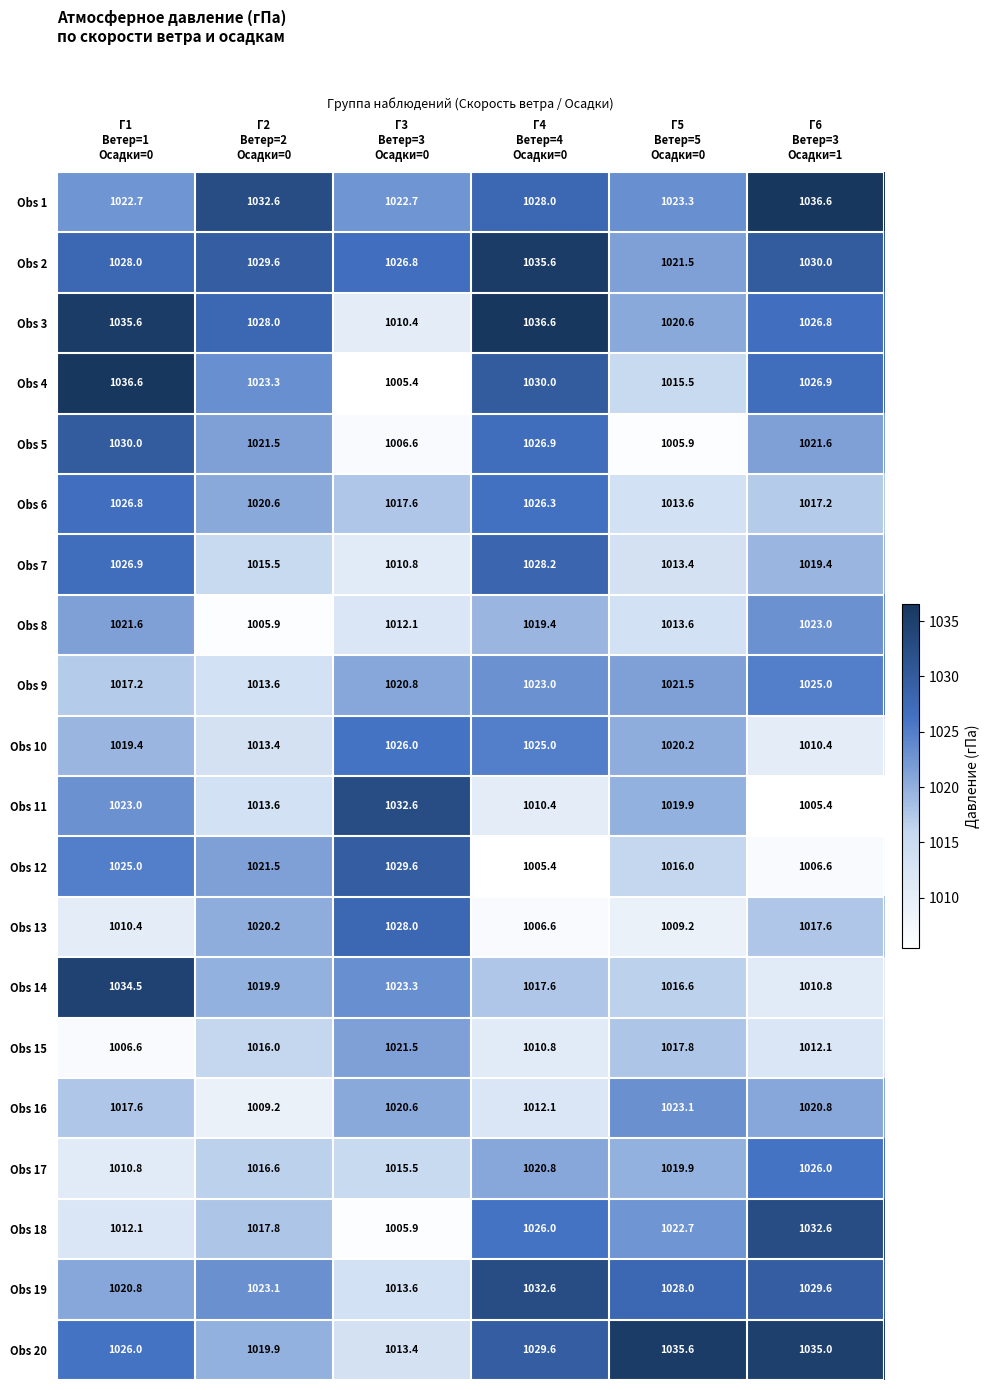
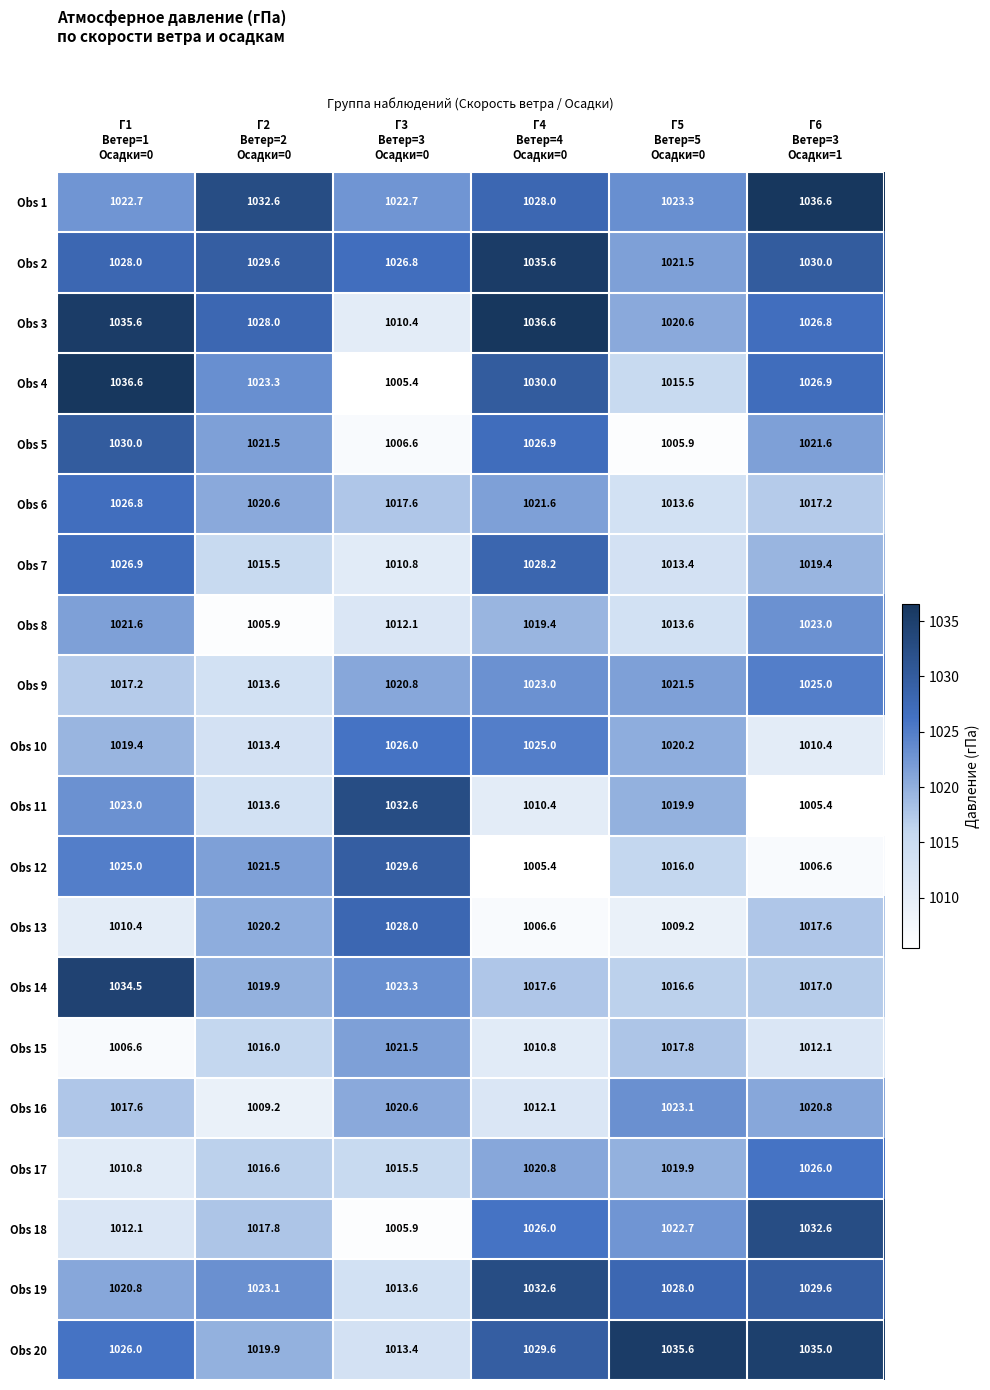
  {
    "Obs 1": {
      "Г1 Ветер=1 Осадки=0": 1022.7,
      "Г2 Ветер=2 Осадки=0": 1032.6,
      "Г3 Ветер=3 Осадки=0": 1022.7,
      "Г4 Ветер=4 Осадки=0": 1028.0,
      "Г5 Ветер=5 Осадки=0": 1023.3,
      "Г6 Ветер=3 Осадки=1": 1036.6
    },
    "Obs 2": {
      "Г1 Ветер=1 Осадки=0": 1028.0,
      "Г2 Ветер=2 Осадки=0": 1029.6,
      "Г3 Ветер=3 Осадки=0": 1026.8,
      "Г4 Ветер=4 Осадки=0": 1035.6,
      "Г5 Ветер=5 Осадки=0": 1021.5,
      "Г6 Ветер=3 Осадки=1": 1030.0
    },
    "Obs 3": {
      "Г1 Ветер=1 Осадки=0": 1035.6,
      "Г2 Ветер=2 Осадки=0": 1028.0,
      "Г3 Ветер=3 Осадки=0": 1010.4,
      "Г4 Ветер=4 Осадки=0": 1036.6,
      "Г5 Ветер=5 Осадки=0": 1020.6,
      "Г6 Ветер=3 Осадки=1": 1026.8
    },
    "Obs 4": {
      "Г1 Ветер=1 Осадки=0": 1036.6,
      "Г2 Ветер=2 Осадки=0": 1023.3,
      "Г3 Ветер=3 Осадки=0": 1005.4,
      "Г4 Ветер=4 Осадки=0": 1030.0,
      "Г5 Ветер=5 Осадки=0": 1015.5,
      "Г6 Ветер=3 Осадки=1": 1026.9
    },
    "Obs 5": {
      "Г1 Ветер=1 Осадки=0": 1030.0,
      "Г2 Ветер=2 Осадки=0": 1021.5,
      "Г3 Ветер=3 Осадки=0": 1006.6,
      "Г4 Ветер=4 Осадки=0": 1026.9,
      "Г5 Ветер=5 Осадки=0": 1005.9,
      "Г6 Ветер=3 Осадки=1": 1021.6
    },
    "Obs 6": {
      "Г1 Ветер=1 Осадки=0": 1026.8,
      "Г2 Ветер=2 Осадки=0": 1020.6,
      "Г3 Ветер=3 Осадки=0": 1017.6,
-     "Г4 Ветер=4 Осадки=0": 1026.3,
+     "Г4 Ветер=4 Осадки=0": 1021.6,
      "Г5 Ветер=5 Осадки=0": 1013.6,
      "Г6 Ветер=3 Осадки=1": 1017.2
    },
    "Obs 7": {
      "Г1 Ветер=1 Осадки=0": 1026.9,
      "Г2 Ветер=2 Осадки=0": 1015.5,
      "Г3 Ветер=3 Осадки=0": 1010.8,
      "Г4 Ветер=4 Осадки=0": 1028.2,
      "Г5 Ветер=5 Осадки=0": 1013.4,
      "Г6 Ветер=3 Осадки=1": 1019.4
    },
    "Obs 8": {
      "Г1 Ветер=1 Осадки=0": 1021.6,
      "Г2 Ветер=2 Осадки=0": 1005.9,
      "Г3 Ветер=3 Осадки=0": 1012.1,
      "Г4 Ветер=4 Осадки=0": 1019.4,
      "Г5 Ветер=5 Осадки=0": 1013.6,
      "Г6 Ветер=3 Осадки=1": 1023.0
    },
    "Obs 9": {
      "Г1 Ветер=1 Осадки=0": 1017.2,
      "Г2 Ветер=2 Осадки=0": 1013.6,
      "Г3 Ветер=3 Осадки=0": 1020.8,
      "Г4 Ветер=4 Осадки=0": 1023.0,
      "Г5 Ветер=5 Осадки=0": 1021.5,
      "Г6 Ветер=3 Осадки=1": 1025.0
    },
    "Obs 10": {
      "Г1 Ветер=1 Осадки=0": 1019.4,
      "Г2 Ветер=2 Осадки=0": 1013.4,
      "Г3 Ветер=3 Осадки=0": 1026.0,
      "Г4 Ветер=4 Осадки=0": 1025.0,
      "Г5 Ветер=5 Осадки=0": 1020.2,
      "Г6 Ветер=3 Осадки=1": 1010.4
    },
    "Obs 11": {
      "Г1 Ветер=1 Осадки=0": 1023.0,
      "Г2 Ветер=2 Осадки=0": 1013.6,
      "Г3 Ветер=3 Осадки=0": 1032.6,
      "Г4 Ветер=4 Осадки=0": 1010.4,
      "Г5 Ветер=5 Осадки=0": 1019.9,
      "Г6 Ветер=3 Осадки=1": 1005.4
    },
    "Obs 12": {
      "Г1 Ветер=1 Осадки=0": 1025.0,
      "Г2 Ветер=2 Осадки=0": 1021.5,
      "Г3 Ветер=3 Осадки=0": 1029.6,
      "Г4 Ветер=4 Осадки=0": 1005.4,
      "Г5 Ветер=5 Осадки=0": 1016.0,
      "Г6 Ветер=3 Осадки=1": 1006.6
    },
    "Obs 13": {
      "Г1 Ветер=1 Осадки=0": 1010.4,
      "Г2 Ветер=2 Осадки=0": 1020.2,
      "Г3 Ветер=3 Осадки=0": 1028.0,
      "Г4 Ветер=4 Осадки=0": 1006.6,
      "Г5 Ветер=5 Осадки=0": 1009.2,
      "Г6 Ветер=3 Осадки=1": 1017.6
    },
    "Obs 14": {
      "Г1 Ветер=1 Осадки=0": 1034.5,
      "Г2 Ветер=2 Осадки=0": 1019.9,
      "Г3 Ветер=3 Осадки=0": 1023.3,
      "Г4 Ветер=4 Осадки=0": 1017.6,
      "Г5 Ветер=5 Осадки=0": 1016.6,
-     "Г6 Ветер=3 Осадки=1": 1010.8
+     "Г6 Ветер=3 Осадки=1": 1017.0
    },
    "Obs 15": {
      "Г1 Ветер=1 Осадки=0": 1006.6,
      "Г2 Ветер=2 Осадки=0": 1016.0,
      "Г3 Ветер=3 Осадки=0": 1021.5,
      "Г4 Ветер=4 Осадки=0": 1010.8,
      "Г5 Ветер=5 Осадки=0": 1017.8,
      "Г6 Ветер=3 Осадки=1": 1012.1
    },
    "Obs 16": {
      "Г1 Ветер=1 Осадки=0": 1017.6,
      "Г2 Ветер=2 Осадки=0": 1009.2,
      "Г3 Ветер=3 Осадки=0": 1020.6,
      "Г4 Ветер=4 Осадки=0": 1012.1,
      "Г5 Ветер=5 Осадки=0": 1023.1,
      "Г6 Ветер=3 Осадки=1": 1020.8
    },
    "Obs 17": {
      "Г1 Ветер=1 Осадки=0": 1010.8,
      "Г2 Ветер=2 Осадки=0": 1016.6,
      "Г3 Ветер=3 Осадки=0": 1015.5,
      "Г4 Ветер=4 Осадки=0": 1020.8,
      "Г5 Ветер=5 Осадки=0": 1019.9,
      "Г6 Ветер=3 Осадки=1": 1026.0
    },
    "Obs 18": {
      "Г1 Ветер=1 Осадки=0": 1012.1,
      "Г2 Ветер=2 Осадки=0": 1017.8,
      "Г3 Ветер=3 Осадки=0": 1005.9,
      "Г4 Ветер=4 Осадки=0": 1026.0,
      "Г5 Ветер=5 Осадки=0": 1022.7,
      "Г6 Ветер=3 Осадки=1": 1032.6
    },
    "Obs 19": {
      "Г1 Ветер=1 Осадки=0": 1020.8,
      "Г2 Ветер=2 Осадки=0": 1023.1,
      "Г3 Ветер=3 Осадки=0": 1013.6,
      "Г4 Ветер=4 Осадки=0": 1032.6,
      "Г5 Ветер=5 Осадки=0": 1028.0,
      "Г6 Ветер=3 Осадки=1": 1029.6
    },
    "Obs 20": {
      "Г1 Ветер=1 Осадки=0": 1026.0,
      "Г2 Ветер=2 Осадки=0": 1019.9,
      "Г3 Ветер=3 Осадки=0": 1013.4,
      "Г4 Ветер=4 Осадки=0": 1029.6,
      "Г5 Ветер=5 Осадки=0": 1035.6,
      "Г6 Ветер=3 Осадки=1": 1035.0
    }
  }
